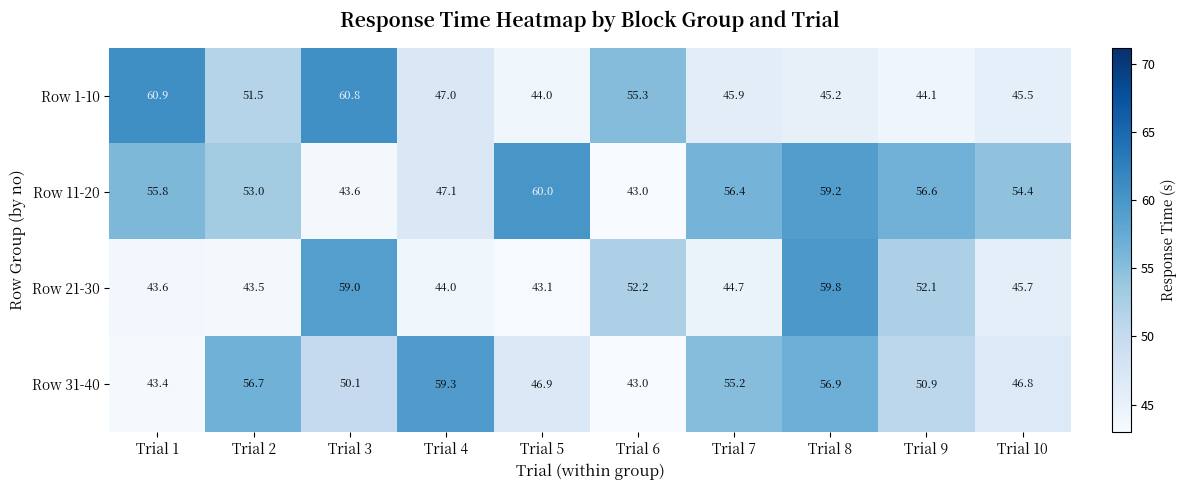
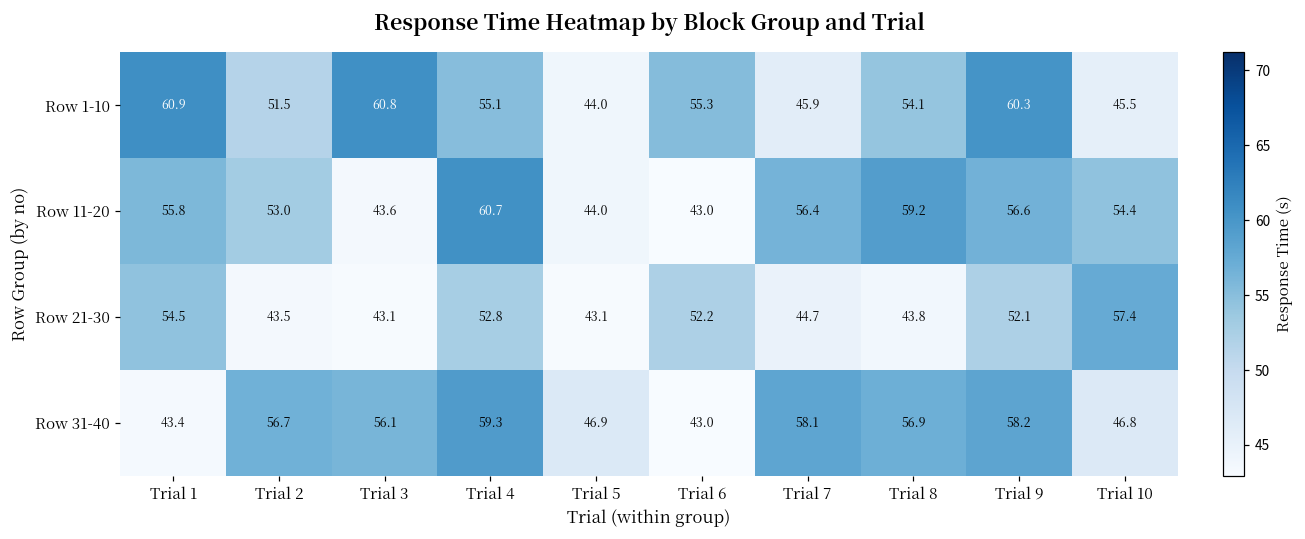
  {
    "Row 1-10": {
      "Trial 1": 60.9,
      "Trial 2": 51.5,
      "Trial 3": 60.8,
-     "Trial 4": 47.0,
+     "Trial 4": 55.1,
      "Trial 5": 44.0,
      "Trial 6": 55.3,
      "Trial 7": 45.9,
-     "Trial 8": 45.2,
-     "Trial 9": 44.1,
+     "Trial 8": 54.1,
+     "Trial 9": 60.3,
      "Trial 10": 45.5
    },
    "Row 11-20": {
      "Trial 1": 55.8,
      "Trial 2": 53.0,
      "Trial 3": 43.6,
-     "Trial 4": 47.1,
-     "Trial 5": 60.0,
+     "Trial 4": 60.7,
+     "Trial 5": 44.0,
      "Trial 6": 43.0,
      "Trial 7": 56.4,
      "Trial 8": 59.2,
      "Trial 9": 56.6,
      "Trial 10": 54.4
    },
    "Row 21-30": {
-     "Trial 1": 43.6,
+     "Trial 1": 54.5,
      "Trial 2": 43.5,
-     "Trial 3": 59.0,
-     "Trial 4": 44.0,
+     "Trial 3": 43.1,
+     "Trial 4": 52.8,
      "Trial 5": 43.1,
      "Trial 6": 52.2,
      "Trial 7": 44.7,
-     "Trial 8": 59.8,
+     "Trial 8": 43.8,
      "Trial 9": 52.1,
-     "Trial 10": 45.7
+     "Trial 10": 57.4
    },
    "Row 31-40": {
      "Trial 1": 43.4,
      "Trial 2": 56.7,
-     "Trial 3": 50.1,
+     "Trial 3": 56.1,
      "Trial 4": 59.3,
      "Trial 5": 46.9,
      "Trial 6": 43.0,
-     "Trial 7": 55.2,
+     "Trial 7": 58.1,
      "Trial 8": 56.9,
-     "Trial 9": 50.9,
+     "Trial 9": 58.2,
      "Trial 10": 46.8
    }
  }
